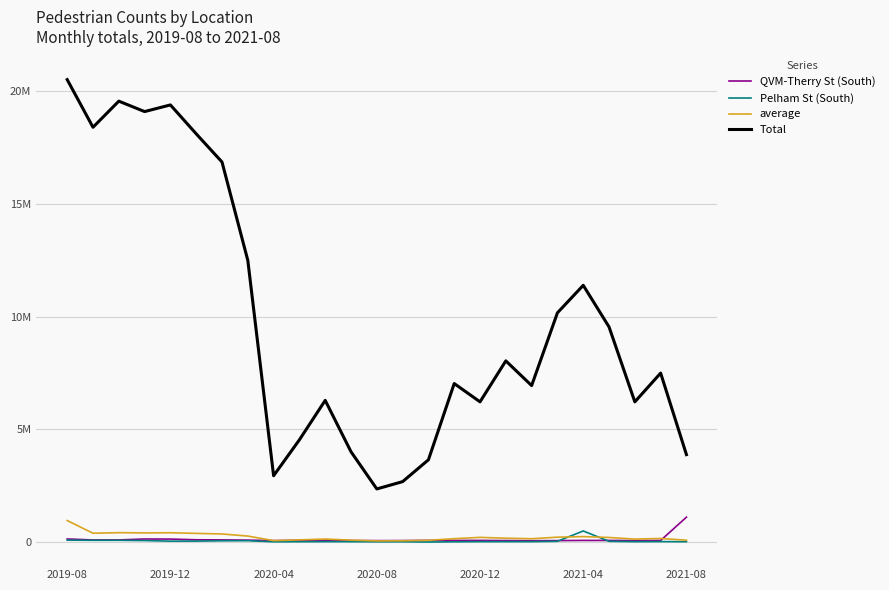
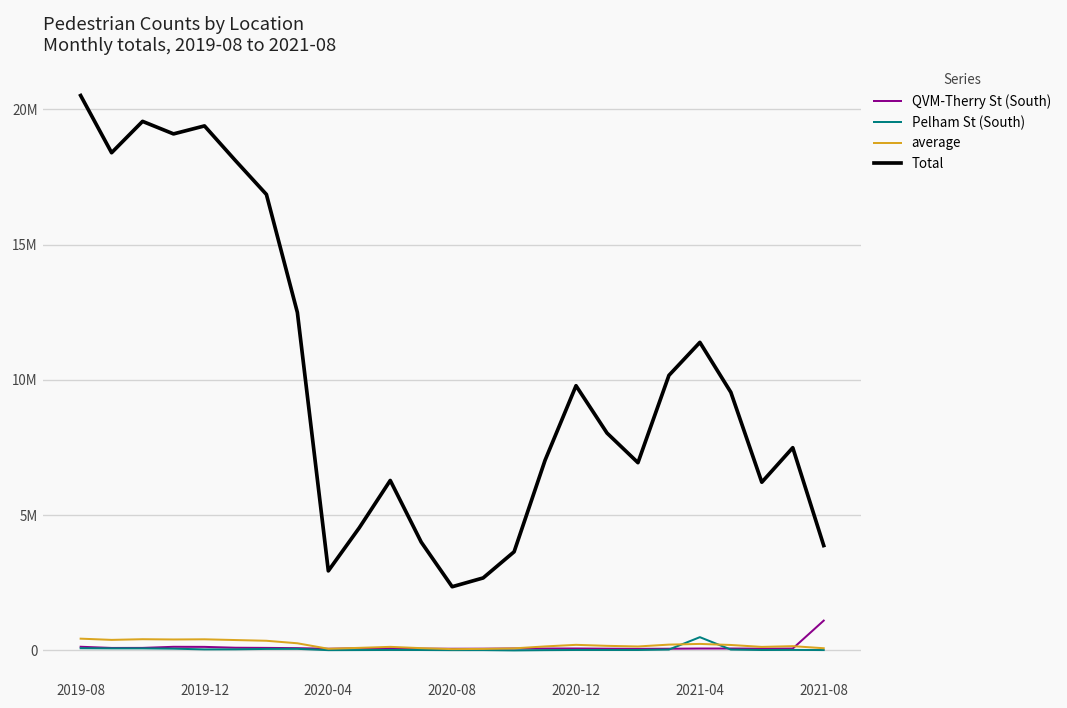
  {
    "QVM-Therry St (South)": {
      "2021-04": 100000,
      "2021-08": 1100000
    },
    "Pelham St (South)": {
      "2021-04": 500000
    },
    "average": {
-     "2019-08": 1000000,
+     "2019-08": 400000,
      "2019-12": 400000,
      "2020-12": 200000,
      "2021-04": 200000
    },
    "Total": {
      "2019-08": 20500000,
      "2019-12": 19400000,
      "2020-04": 2900000,
      "2020-08": 2400000,
-     "2020-12": 6200000,
+     "2020-12": 9800000,
      "2021-04": 11400000,
      "2021-08": 3900000
    }
  }
